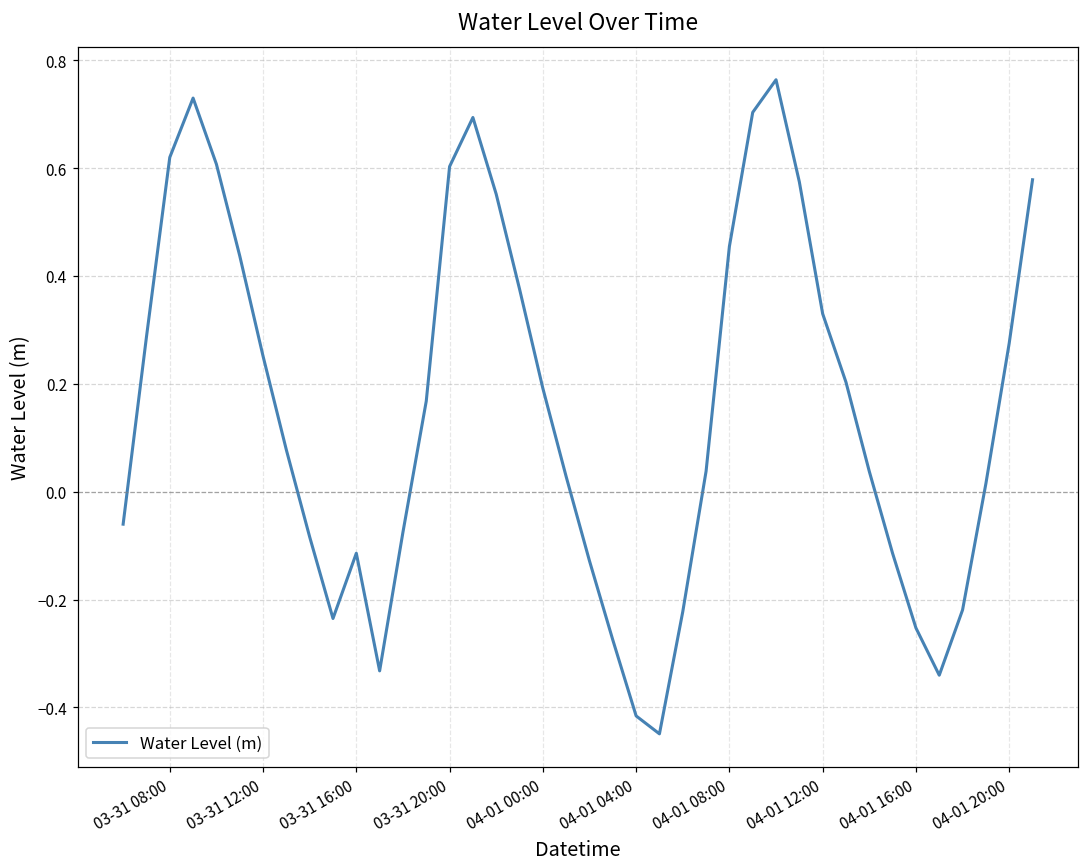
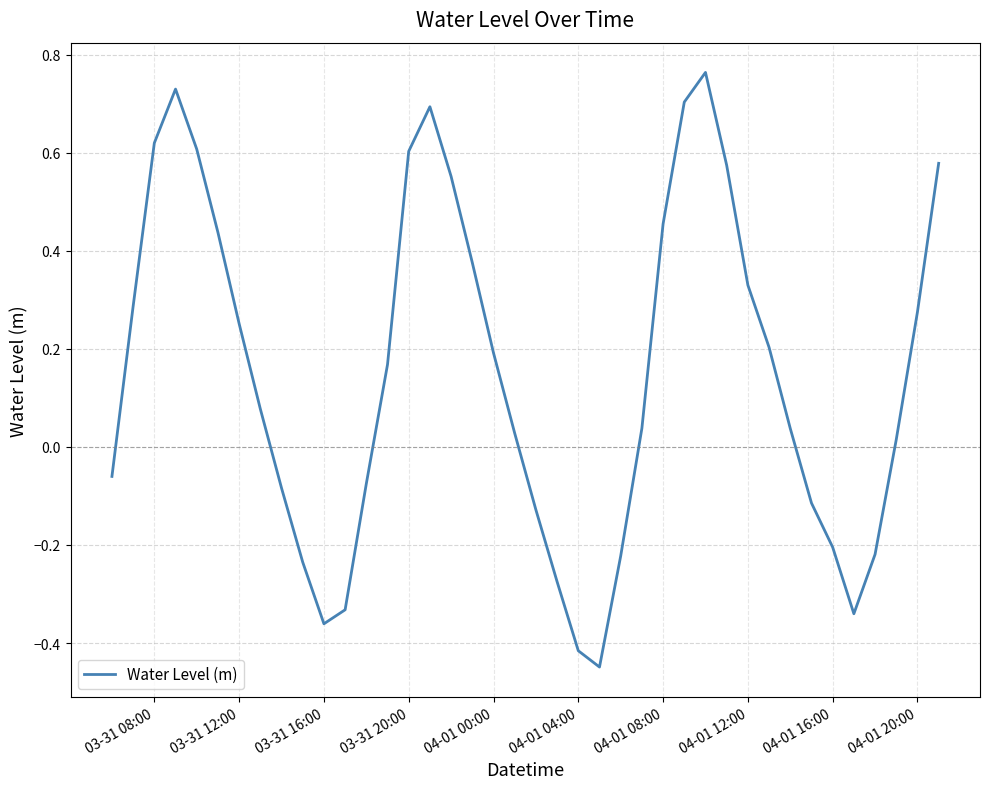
  {
    "03-31 08:00": 0.62,
    "03-31 12:00": 0.25,
-   "03-31 16:00": -0.11,
+   "03-31 16:00": -0.36,
    "03-31 20:00": 0.60,
    "04-01 00:00": 0.19,
    "04-01 04:00": -0.42,
    "04-01 08:00": 0.45,
    "04-01 12:00": 0.33,
-   "04-01 16:00": -0.25,
+   "04-01 16:00": -0.20,
    "04-01 20:00": 0.28
  }
